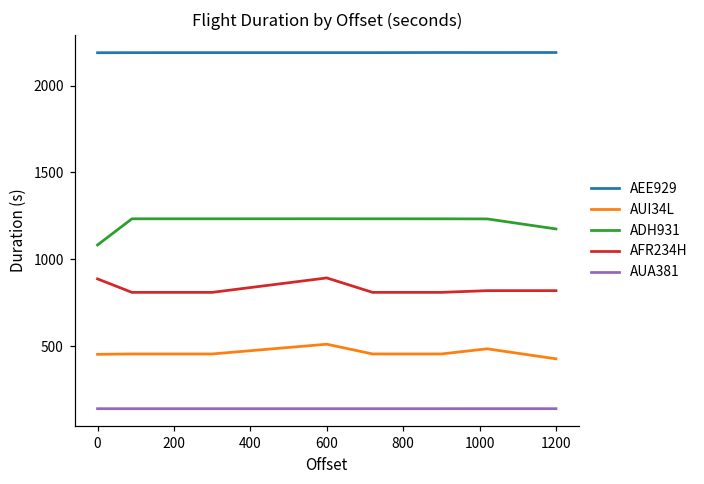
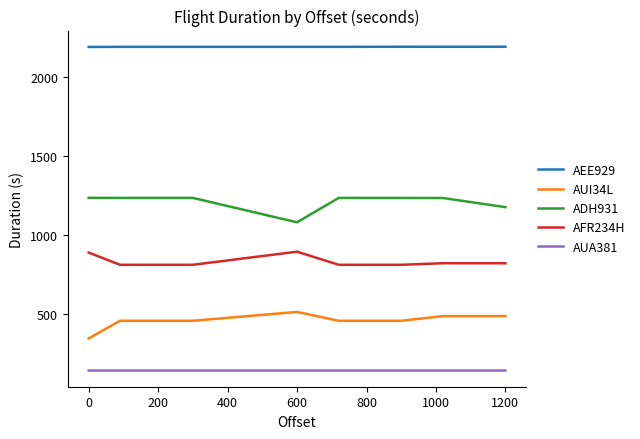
  {
    "AEE929": {
      "0": 2190,
      "600": 2190,
      "1200": 2190
    },
    "AUI34L": {
-     "0": 450,
+     "0": 340,
      "600": 510,
-     "1200": 430
+     "1200": 490
    },
    "ADH931": {
-     "0": 1080,
-     "600": 1230,
+     "0": 1230,
+     "600": 1080,
      "1200": 1170
    },
    "AFR234H": {
      "0": 890,
      "600": 890,
      "1200": 820
    },
    "AUA381": {
      "0": 140,
      "600": 140,
      "1200": 140
    }
  }
